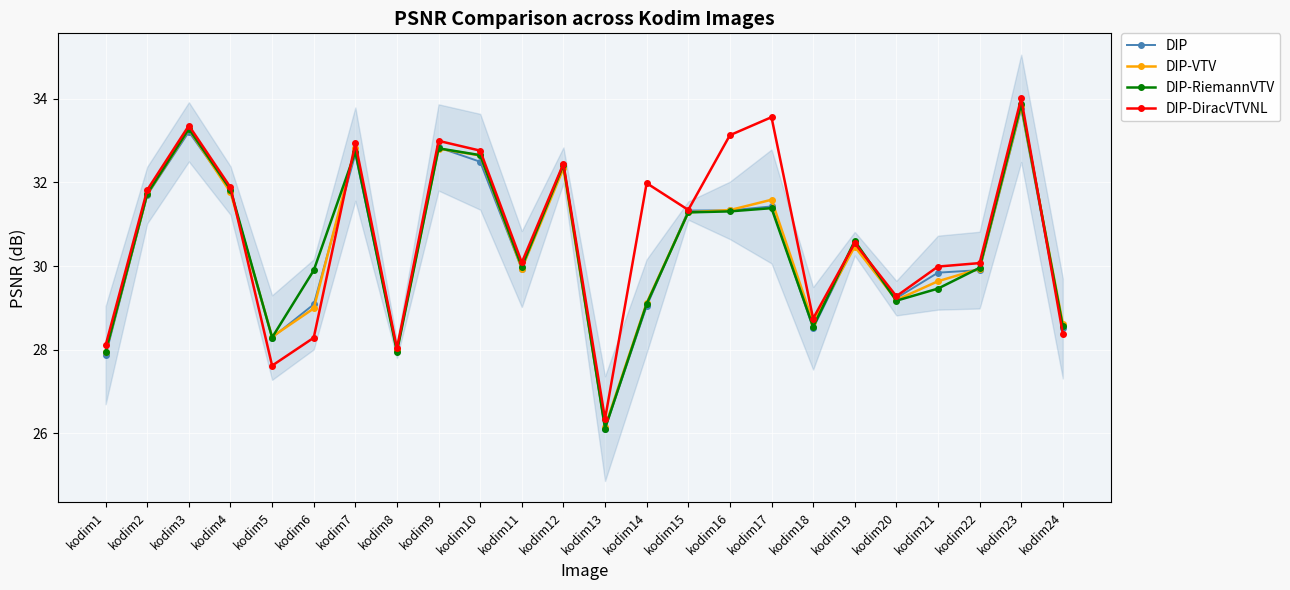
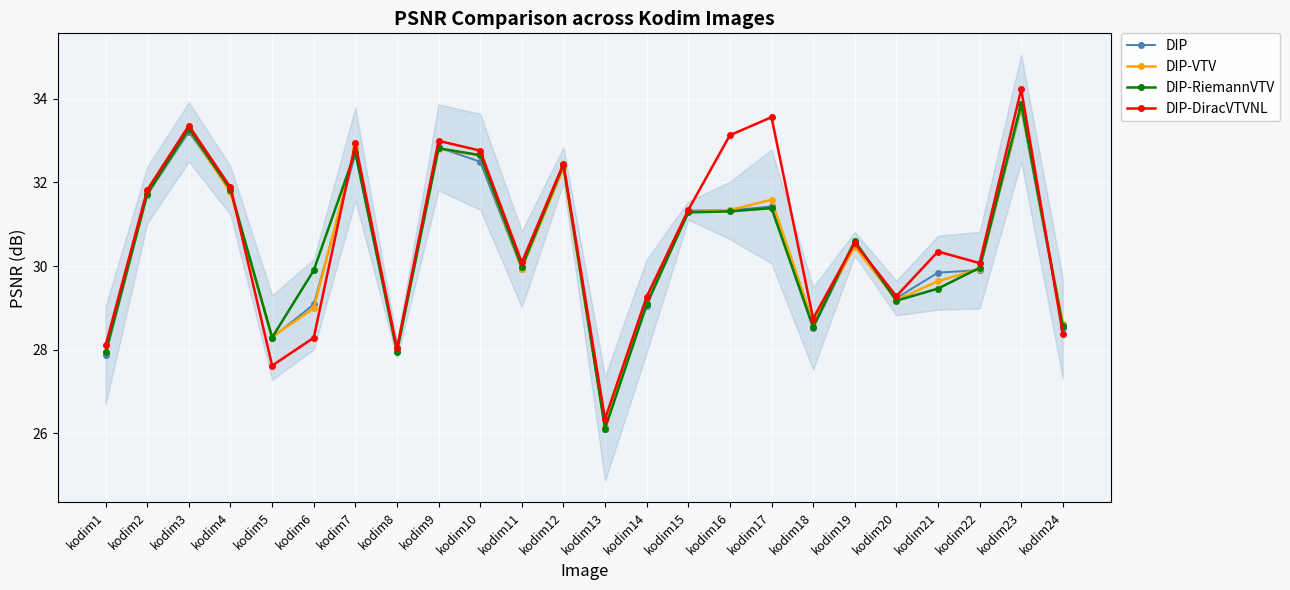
  {
    "DIP-VTV": {
      "kodim6": 29.0,
      "kodim7": 32.8,
      "kodim12": 32.3,
      "kodim17": 31.6,
      "kodim18": 28.7,
      "kodim19": 30.5,
      "kodim21": 29.6,
      "kodim24": 28.6
    },
    "DIP-RiemannVTV": {
      "kodim6": 29.9,
      "kodim21": 29.5
    },
    "DIP-DiracVTVNL": {
      "kodim1": 28.1,
      "kodim2": 31.8,
      "kodim3": 33.4,
      "kodim5": 27.6,
      "kodim6": 28.3,
      "kodim7": 32.9,
      "kodim9": 33.0,
      "kodim10": 32.8,
      "kodim11": 30.1,
      "kodim13": 26.3,
-     "kodim14": 32.0,
+     "kodim14": 29.3,
      "kodim16": 33.1,
      "kodim17": 33.6,
      "kodim18": 28.7,
-     "kodim21": 30.0,
+     "kodim21": 30.3,
      "kodim22": 30.1,
-     "kodim23": 34.0,
+     "kodim23": 34.2,
      "kodim24": 28.4
    }
  }
